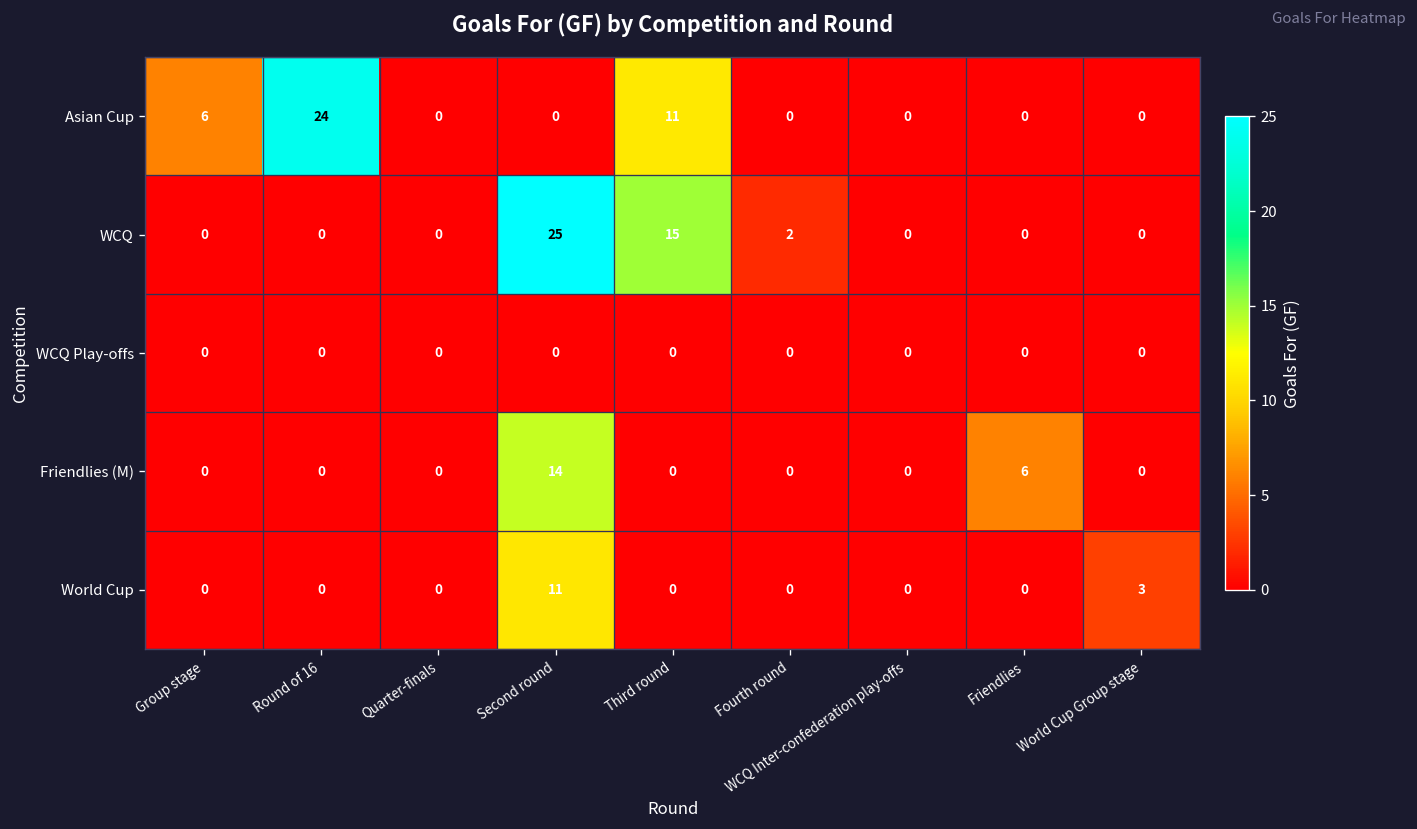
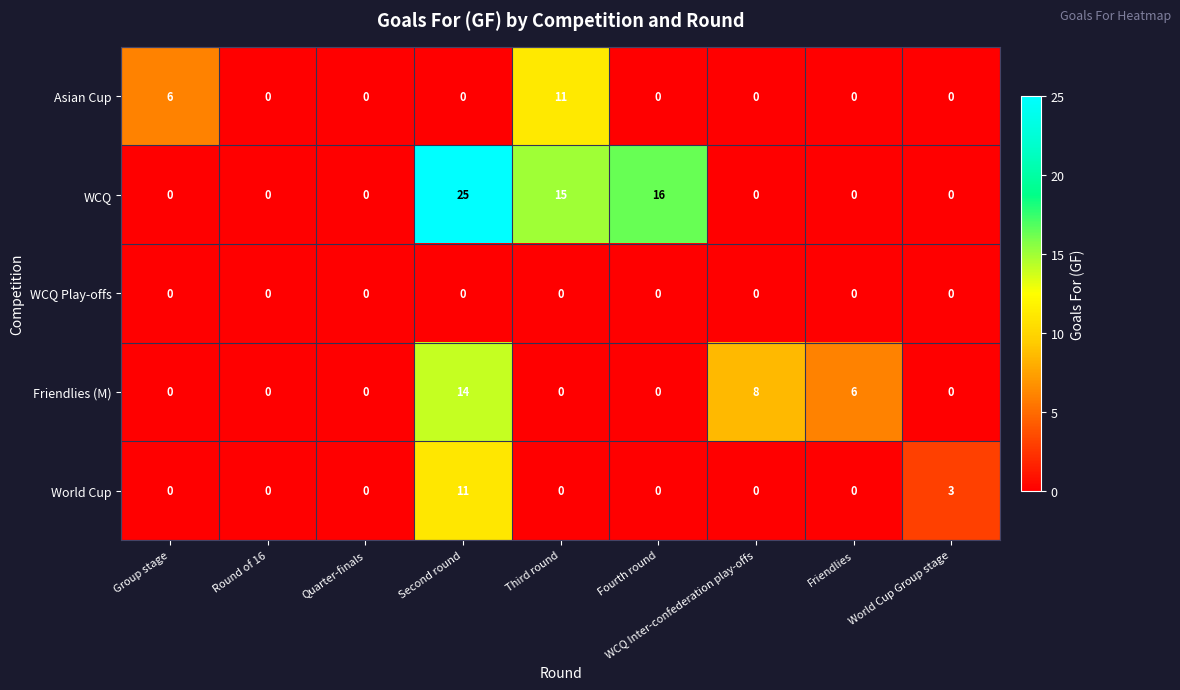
  {
    "Asian Cup": {
      "Group stage": 6,
-     "Round of 16": 24,
+     "Round of 16": 0,
      "Quarter-finals": 0,
      "Second round": 0,
      "Third round": 11,
      "Fourth round": 0,
      "WCQ Inter-confederation play-offs": 0,
      "Friendlies": 0,
      "World Cup Group stage": 0
    },
    "WCQ": {
      "Group stage": 0,
      "Round of 16": 0,
      "Quarter-finals": 0,
      "Second round": 25,
      "Third round": 15,
-     "Fourth round": 2,
+     "Fourth round": 16,
      "WCQ Inter-confederation play-offs": 0,
      "Friendlies": 0,
      "World Cup Group stage": 0
    },
    "WCQ Play-offs": {
      "Group stage": 0,
      "Round of 16": 0,
      "Quarter-finals": 0,
      "Second round": 0,
      "Third round": 0,
      "Fourth round": 0,
      "WCQ Inter-confederation play-offs": 0,
      "Friendlies": 0,
      "World Cup Group stage": 0
    },
    "Friendlies (M)": {
      "Group stage": 0,
      "Round of 16": 0,
      "Quarter-finals": 0,
      "Second round": 14,
      "Third round": 0,
      "Fourth round": 0,
-     "WCQ Inter-confederation play-offs": 0,
+     "WCQ Inter-confederation play-offs": 8,
      "Friendlies": 6,
      "World Cup Group stage": 0
    },
    "World Cup": {
      "Group stage": 0,
      "Round of 16": 0,
      "Quarter-finals": 0,
      "Second round": 11,
      "Third round": 0,
      "Fourth round": 0,
      "WCQ Inter-confederation play-offs": 0,
      "Friendlies": 0,
      "World Cup Group stage": 3
    }
  }
